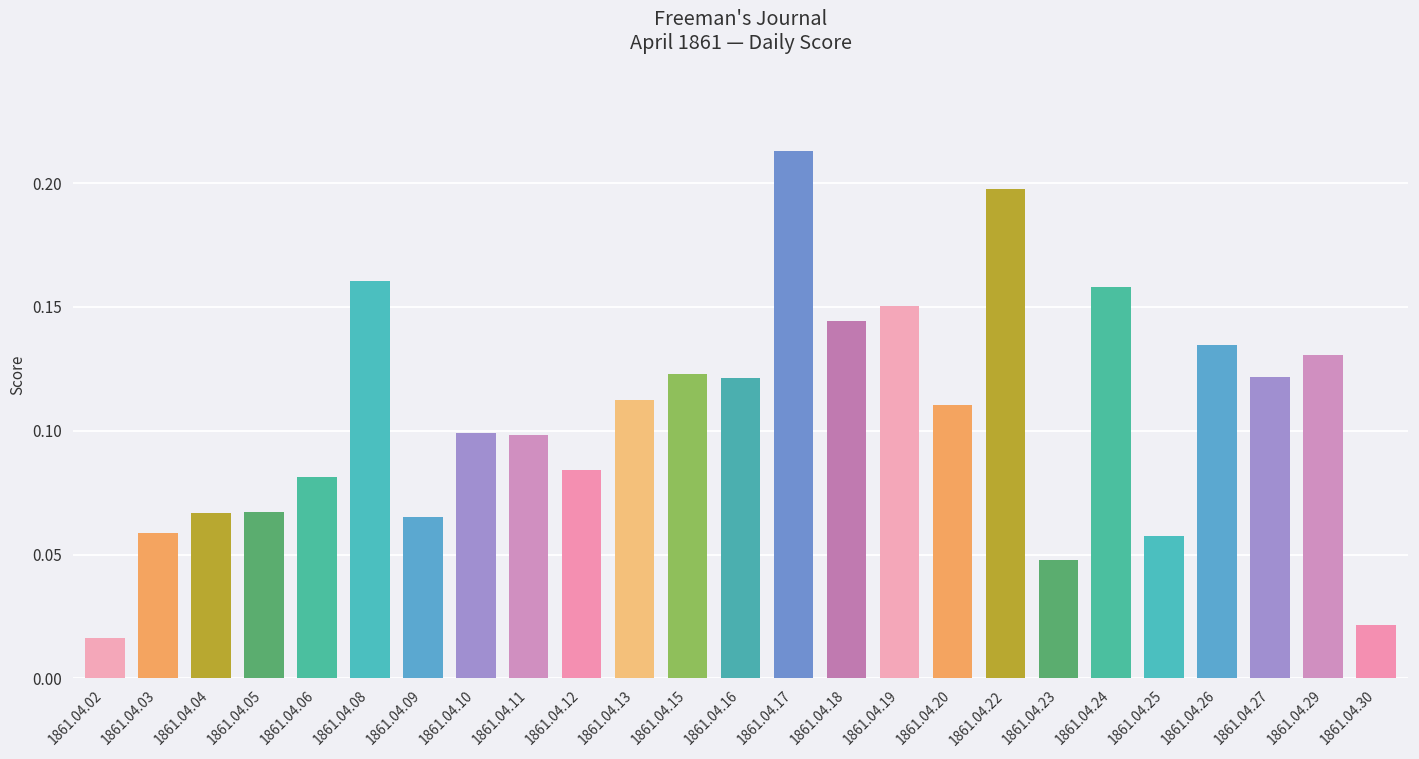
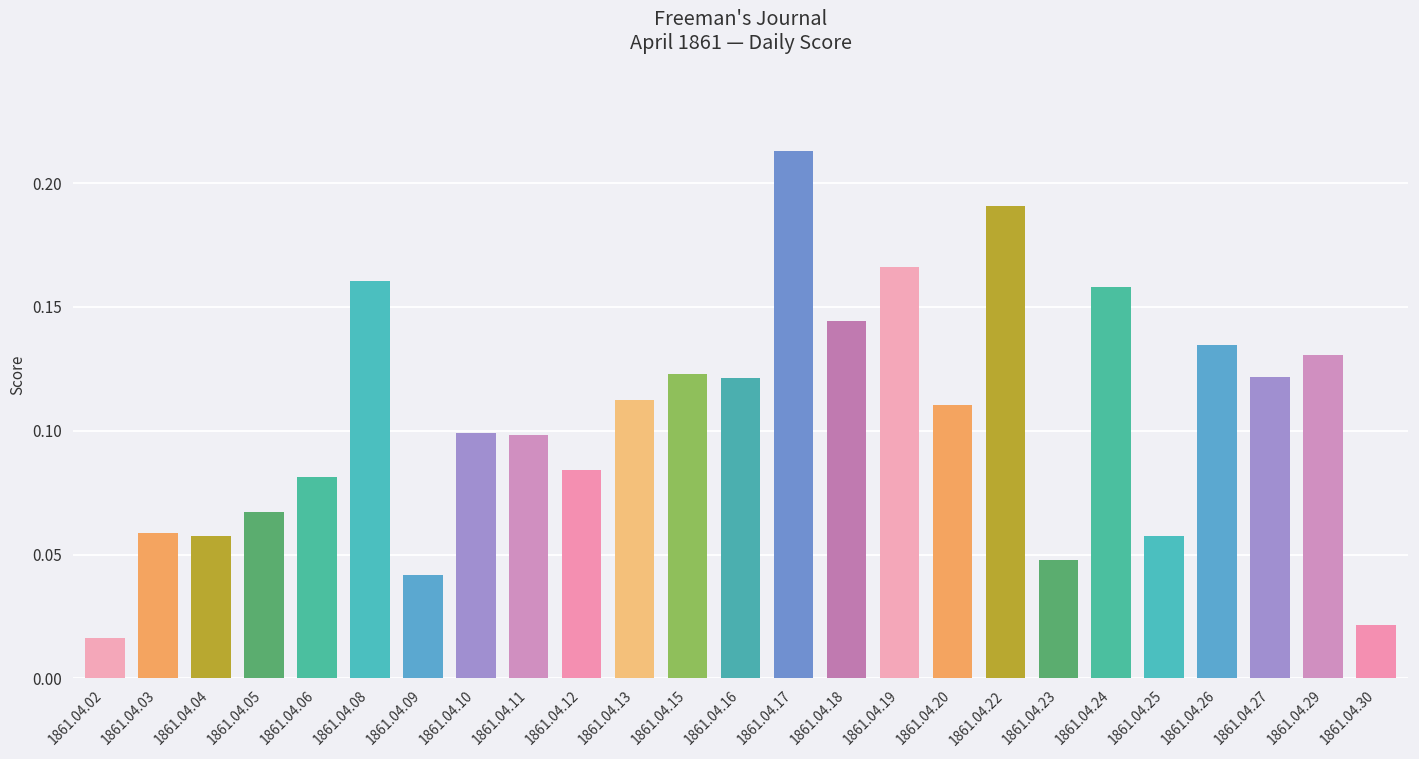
  {
    "1861.04.02": 0.016,
    "1861.04.03": 0.059,
-   "1861.04.04": 0.067,
+   "1861.04.04": 0.057,
    "1861.04.05": 0.067,
    "1861.04.06": 0.081,
    "1861.04.08": 0.161,
-   "1861.04.09": 0.065,
+   "1861.04.09": 0.042,
    "1861.04.10": 0.099,
    "1861.04.11": 0.098,
    "1861.04.12": 0.084,
    "1861.04.13": 0.112,
    "1861.04.15": 0.123,
    "1861.04.16": 0.121,
    "1861.04.17": 0.213,
    "1861.04.18": 0.144,
-   "1861.04.19": 0.150,
+   "1861.04.19": 0.166,
    "1861.04.20": 0.111,
-   "1861.04.22": 0.197,
+   "1861.04.22": 0.191,
    "1861.04.23": 0.048,
    "1861.04.24": 0.158,
    "1861.04.25": 0.058,
    "1861.04.26": 0.135,
    "1861.04.27": 0.121,
    "1861.04.29": 0.131,
    "1861.04.30": 0.022
  }
